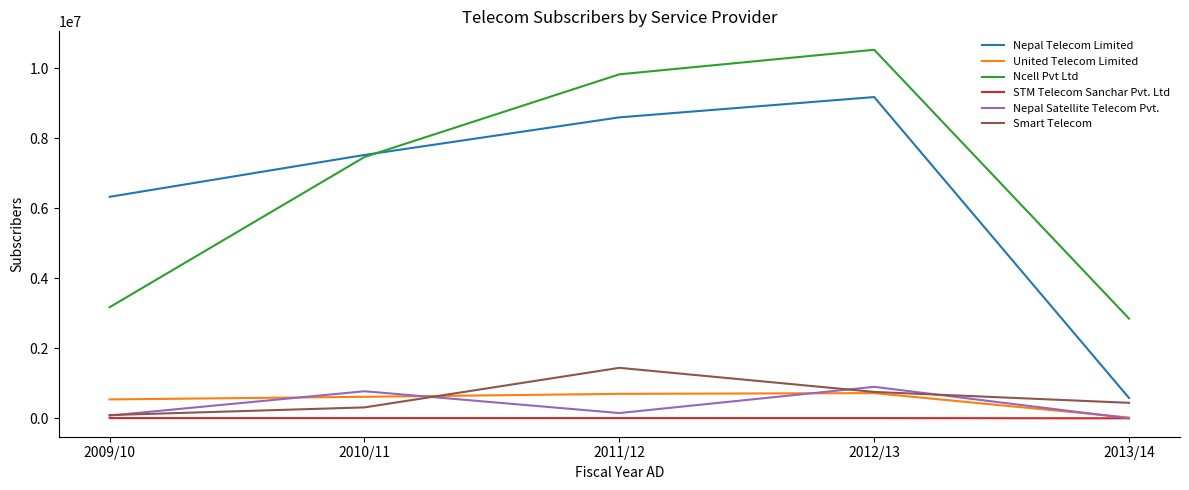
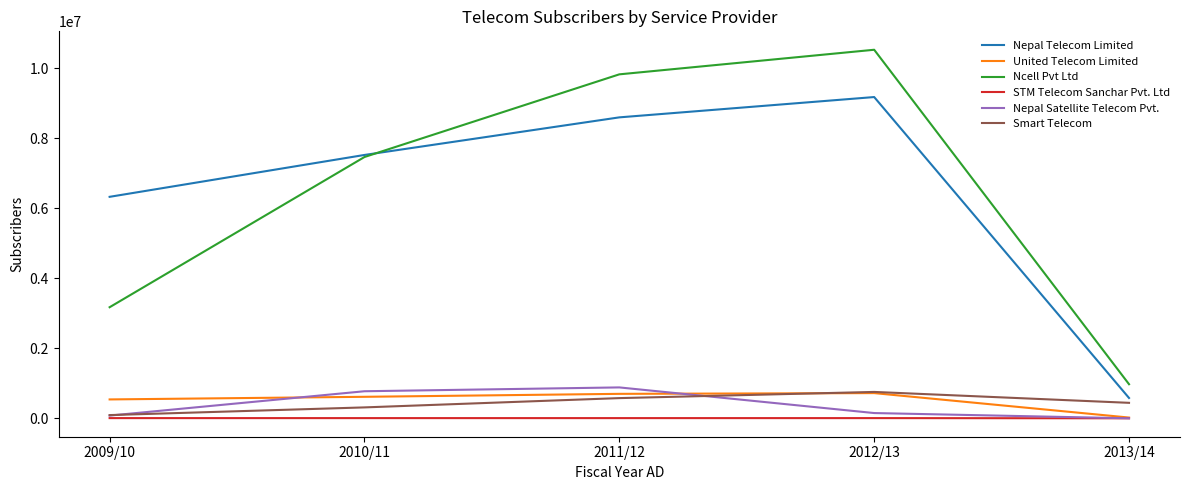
  {
    "Nepal Telecom Limited": {
      "2009/10": 6300000,
      "2011/12": 8600000,
      "2012/13": 9200000,
      "2013/14": 600000
    },
    "United Telecom Limited": {
      "2009/10": 500000,
      "2010/11": 600000,
      "2011/12": 700000
    },
    "Ncell Pvt Ltd": {
      "2009/10": 3200000,
      "2011/12": 9800000,
      "2012/13": 10500000,
-     "2013/14": 2800000
+     "2013/14": 1000000
    },
    "STM Telecom Sanchar Pvt. Ltd": {
      "2010/11": 0,
      "2011/12": 0,
      "2012/13": 0
    },
    "Nepal Satellite Telecom Pvt.": {
      "2010/11": 800000,
-     "2011/12": 100000,
-     "2012/13": 900000
+     "2011/12": 900000,
+     "2012/13": 100000
    },
    "Smart Telecom": {
      "2010/11": 300000,
-     "2011/12": 1400000,
+     "2011/12": 600000,
      "2013/14": 400000
    }
  }
